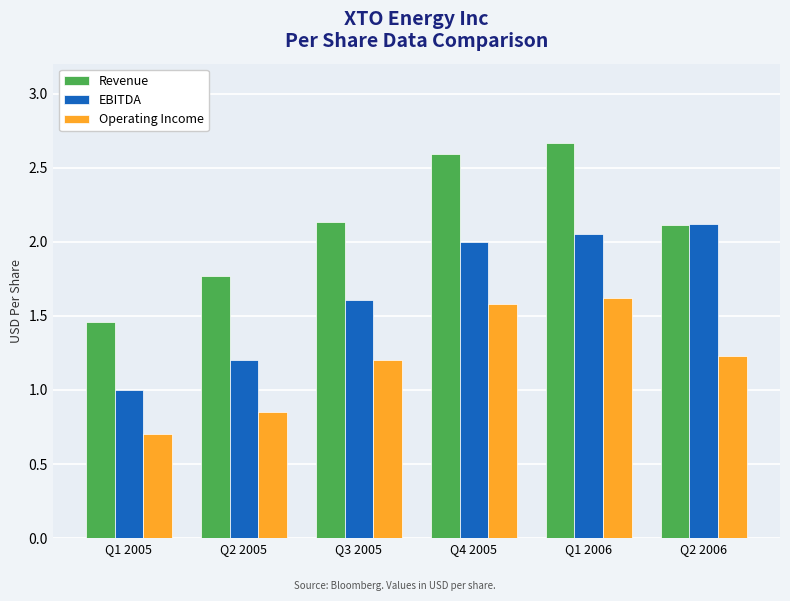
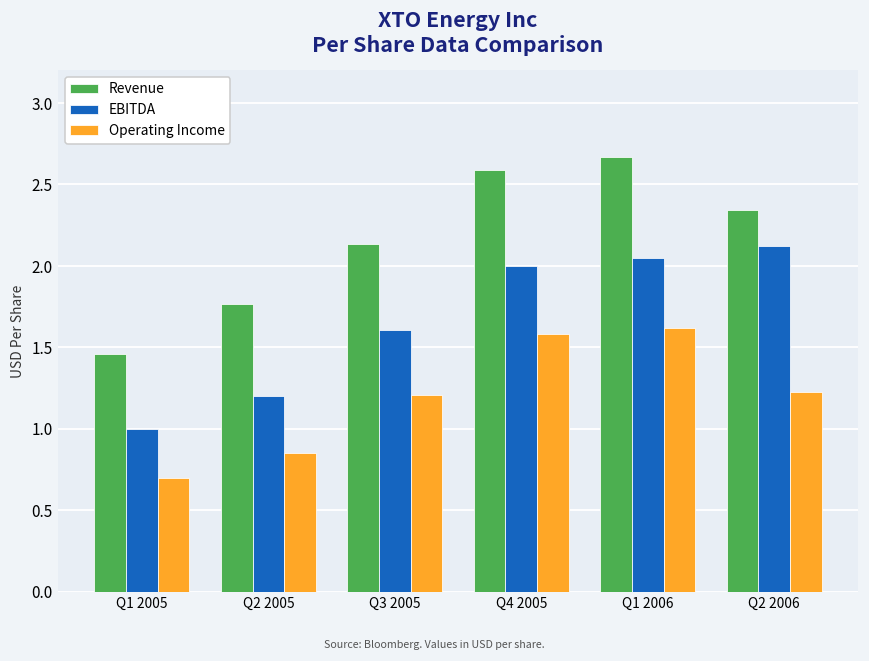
  {
    "Revenue": {
      "Q1 2005": 1.46,
      "Q2 2005": 1.77,
      "Q3 2005": 2.13,
      "Q4 2005": 2.59,
      "Q1 2006": 2.67,
-     "Q2 2006": 2.12
+     "Q2 2006": 2.34
    },
    "EBITDA": {
      "Q1 2005": 1.00,
      "Q2 2005": 1.20,
      "Q3 2005": 1.61,
      "Q4 2005": 2.00,
      "Q1 2006": 2.05,
      "Q2 2006": 2.12
    },
    "Operating Income": {
      "Q1 2005": 0.70,
      "Q2 2005": 0.85,
      "Q3 2005": 1.20,
      "Q4 2005": 1.58,
      "Q1 2006": 1.62,
      "Q2 2006": 1.23
    }
  }
